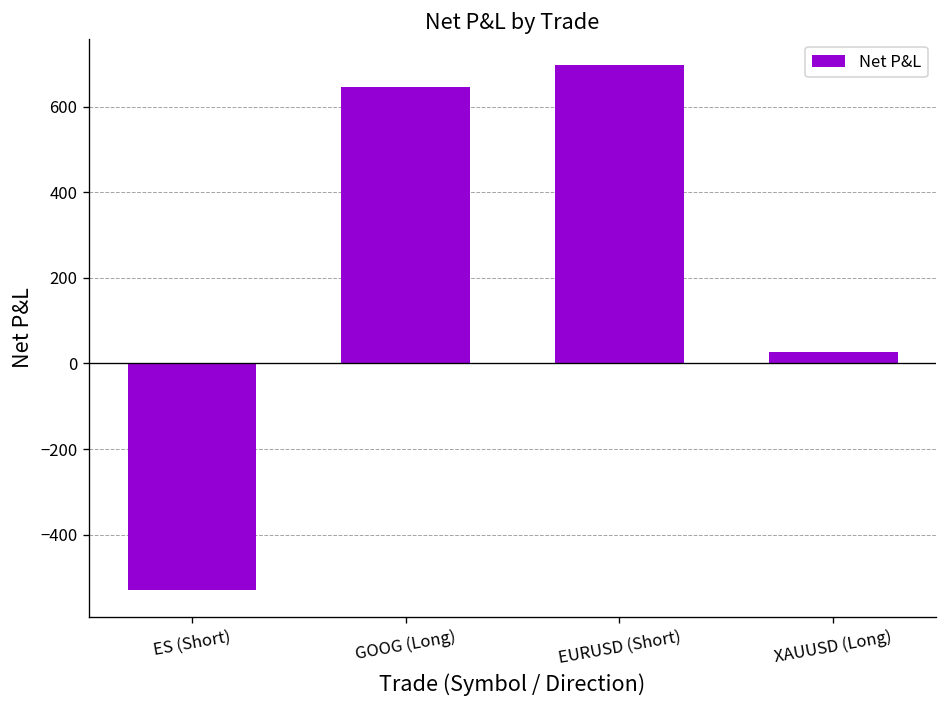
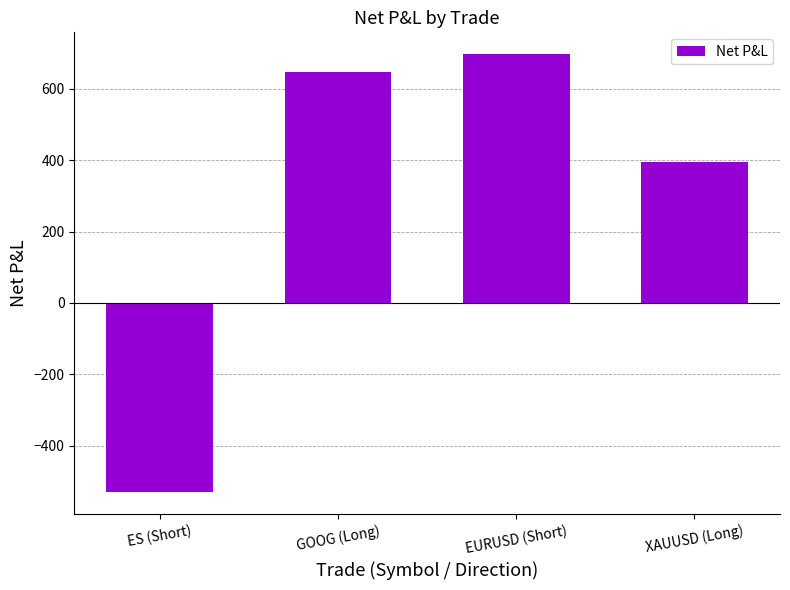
  {
    "ES (Short)": -530,
    "GOOG (Long)": 650,
    "EURUSD (Short)": 700,
-   "XAUUSD (Long)": 30
+   "XAUUSD (Long)": 400
  }
